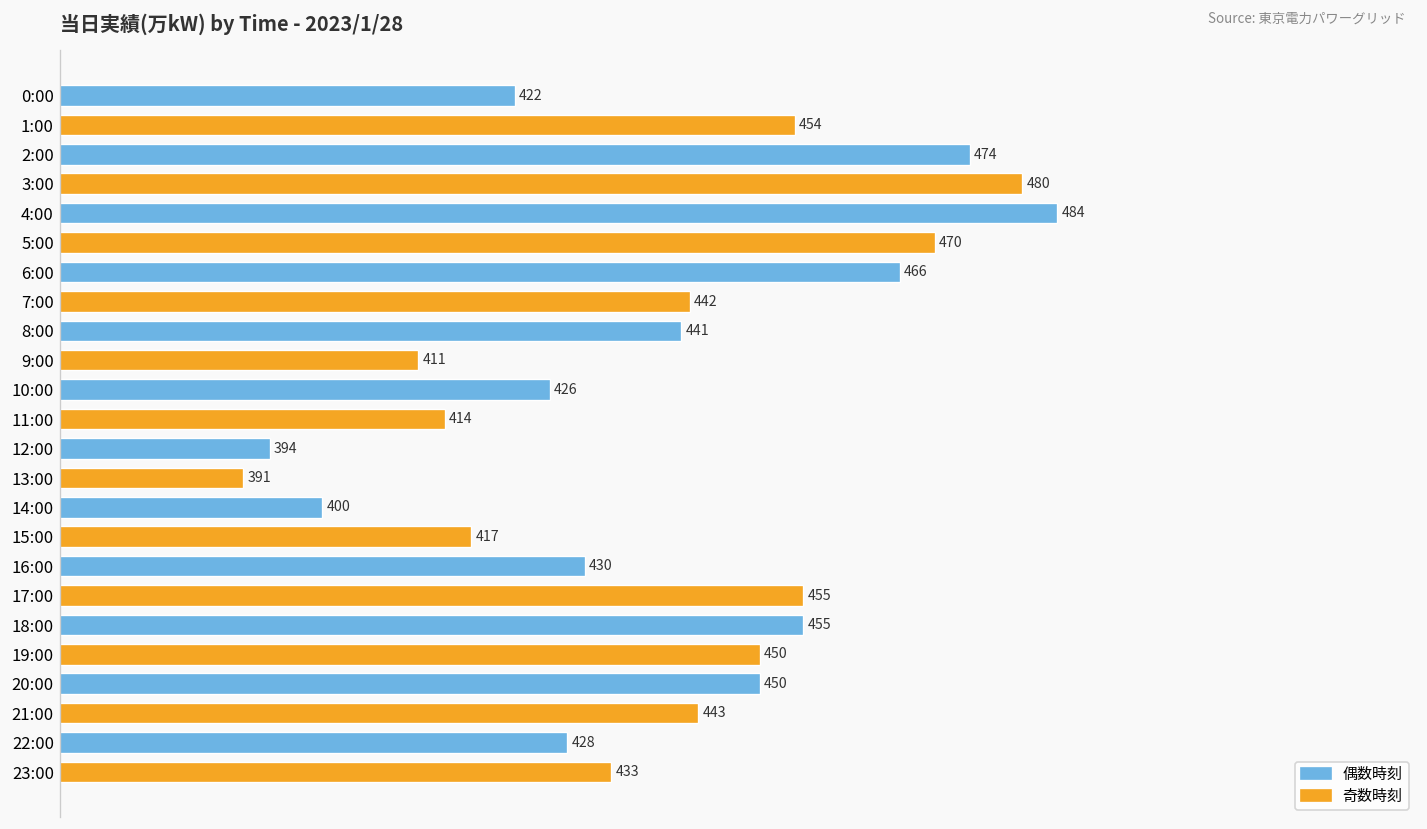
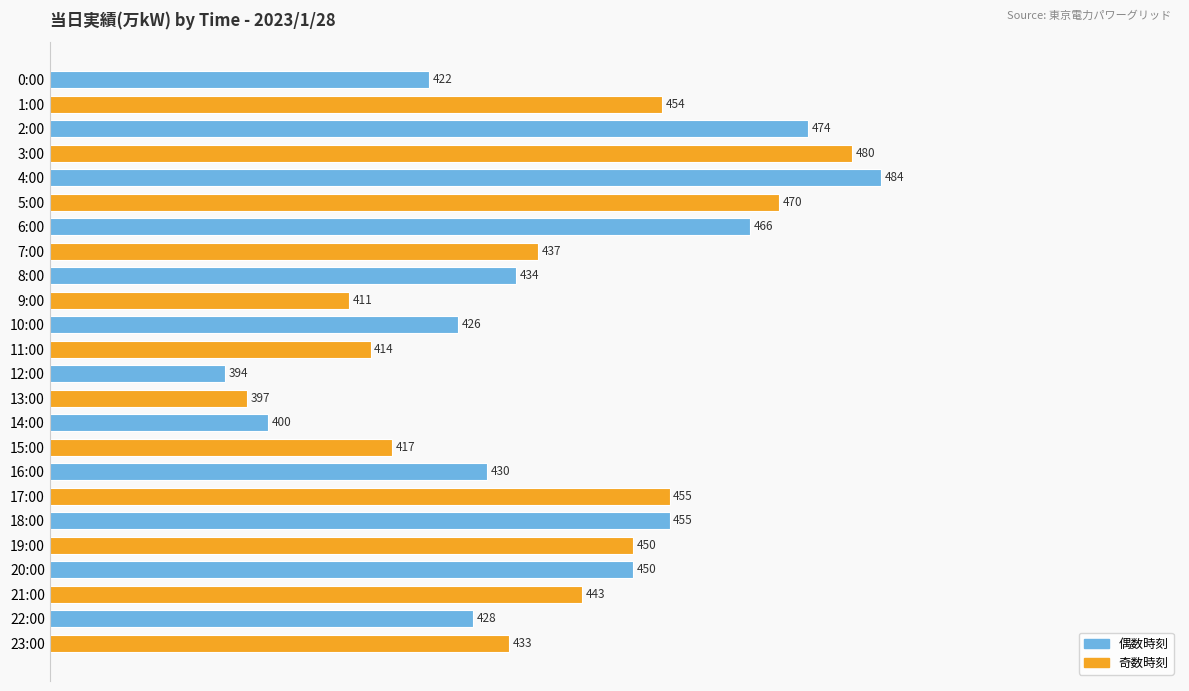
  {
    "0:00": 422,
    "1:00": 454,
    "2:00": 474,
    "3:00": 480,
    "4:00": 484,
    "5:00": 470,
    "6:00": 466,
-   "7:00": 442,
-   "8:00": 441,
+   "7:00": 437,
+   "8:00": 434,
    "9:00": 411,
    "10:00": 426,
    "11:00": 414,
    "12:00": 394,
-   "13:00": 391,
+   "13:00": 397,
    "14:00": 400,
    "15:00": 417,
    "16:00": 430,
    "17:00": 455,
    "18:00": 455,
    "19:00": 450,
    "20:00": 450,
    "21:00": 443,
    "22:00": 428,
    "23:00": 433
  }
